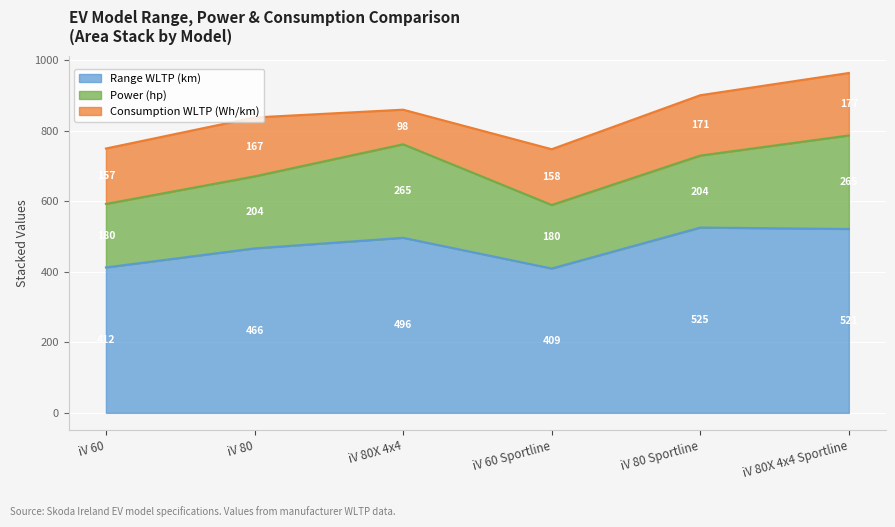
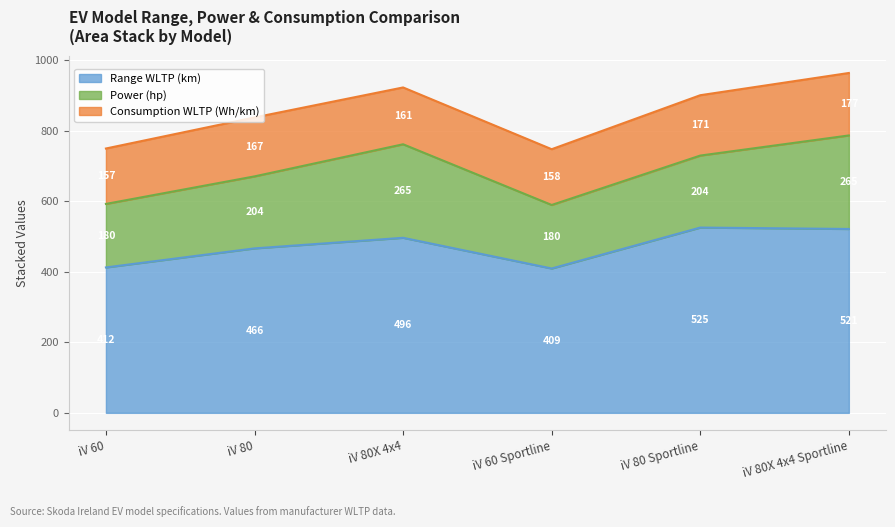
  {
    "Range WLTP (km)": {
      "iV 60": 410,
      "iV 80": 470,
      "iV 80X 4x4": 500,
      "iV 60 Sportline": 410,
      "iV 80 Sportline": 530,
      "iV 80X 4x4 Sportline": 520
    },
    "Power (hp)": {
      "iV 60": 180,
      "iV 80 Sportline": 730,
      "iV 80X 4x4 Sportline": 270
    },
    "Consumption WLTP (Wh/km)": {
-     "iV 80X 4x4": 98,
+     "iV 80X 4x4": 161,
      "iV 60 Sportline": 158
    }
  }
